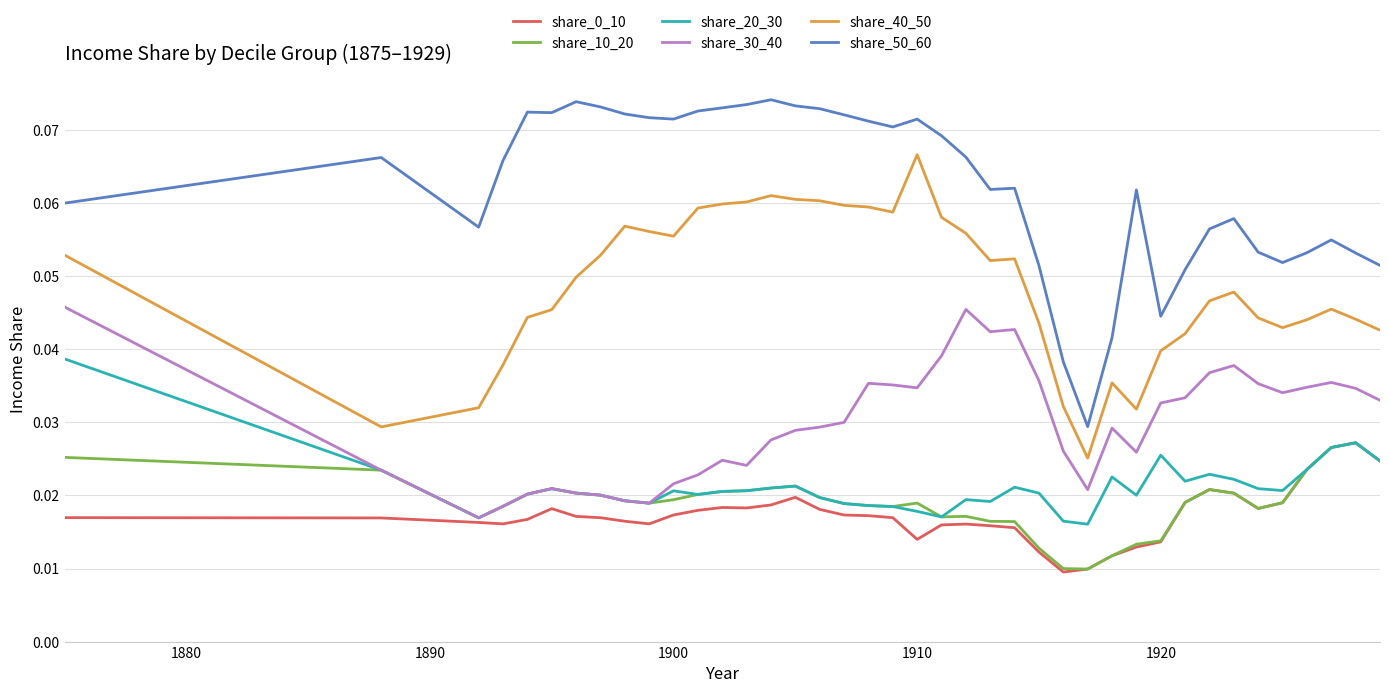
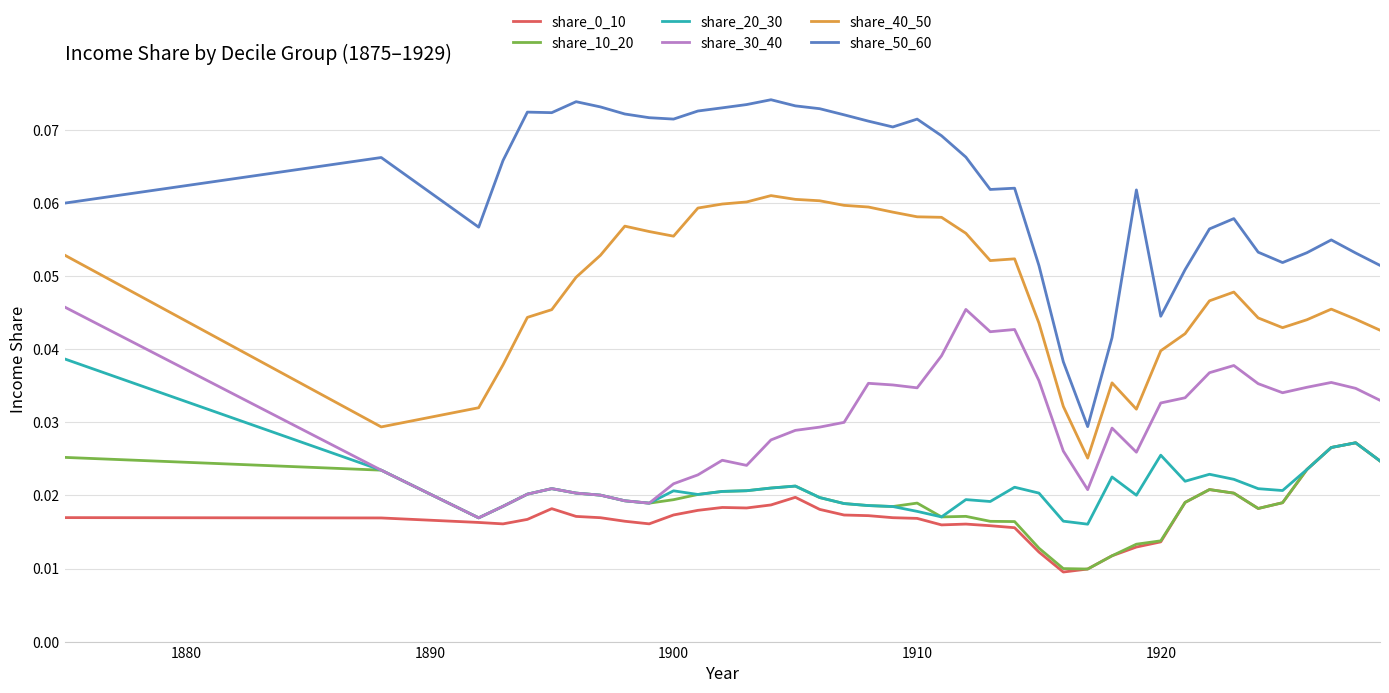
  {
    "share_0_10": {
      "1900": 0.017,
-     "1910": 0.014
+     "1910": 0.017
    },
    "share_10_20": {
      "1900": 0.019,
      "1910": 0.019
    },
    "share_20_30": {
      "1900": 0.021,
      "1910": 0.018,
      "1920": 0.026
    },
    "share_30_40": {
      "1900": 0.022,
      "1910": 0.035,
      "1920": 0.033
    },
    "share_40_50": {
      "1900": 0.055,
-     "1910": 0.067,
+     "1910": 0.058,
      "1920": 0.040
    },
    "share_50_60": {
      "1900": 0.072,
      "1910": 0.071,
      "1920": 0.045
    }
  }
